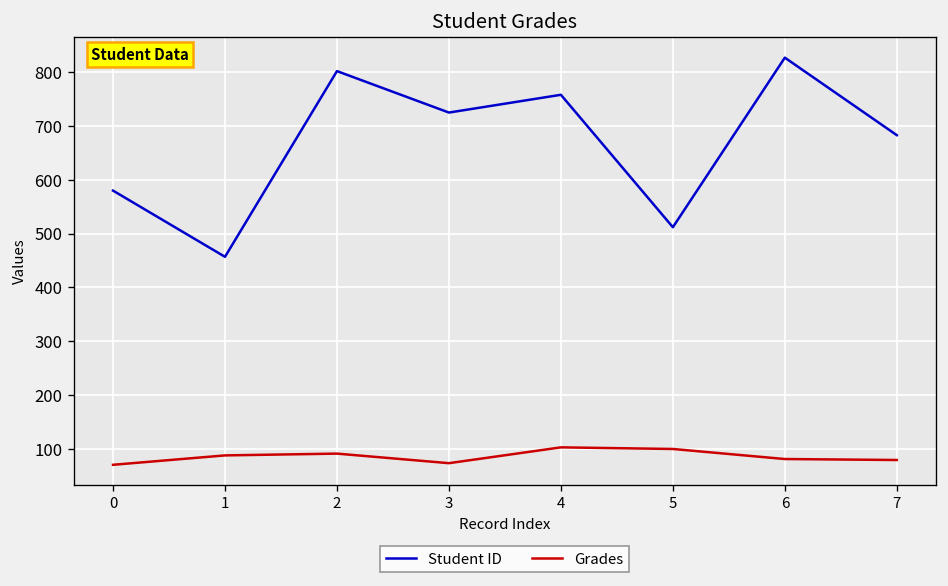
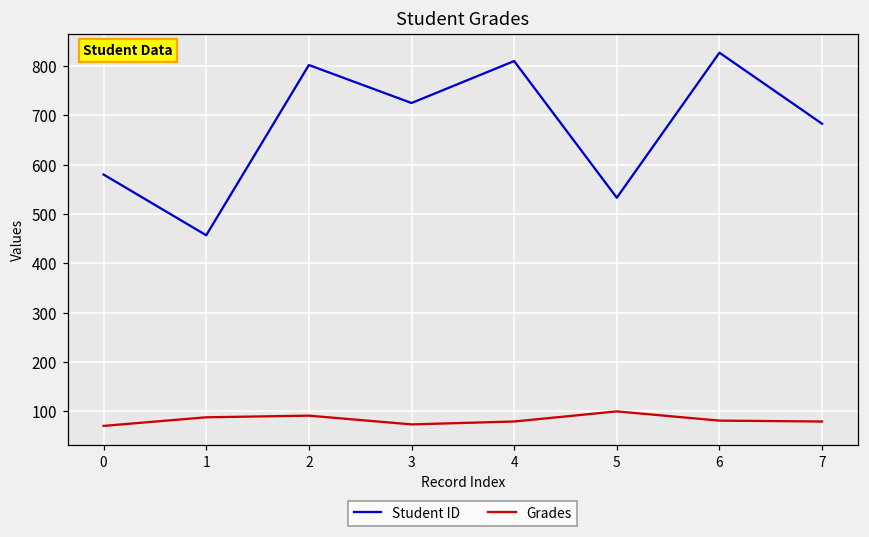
  {
    "Student ID": {
      "0": 580,
      "1": 460,
      "2": 800,
      "3": 730,
-     "4": 760,
-     "5": 510,
+     "4": 810,
+     "5": 530,
      "6": 830,
      "7": 680
    },
    "Grades": {
      "0": 70,
      "1": 90,
      "2": 90,
      "3": 70,
-     "4": 100,
+     "4": 80,
      "5": 100,
      "6": 80,
      "7": 80
    }
  }
